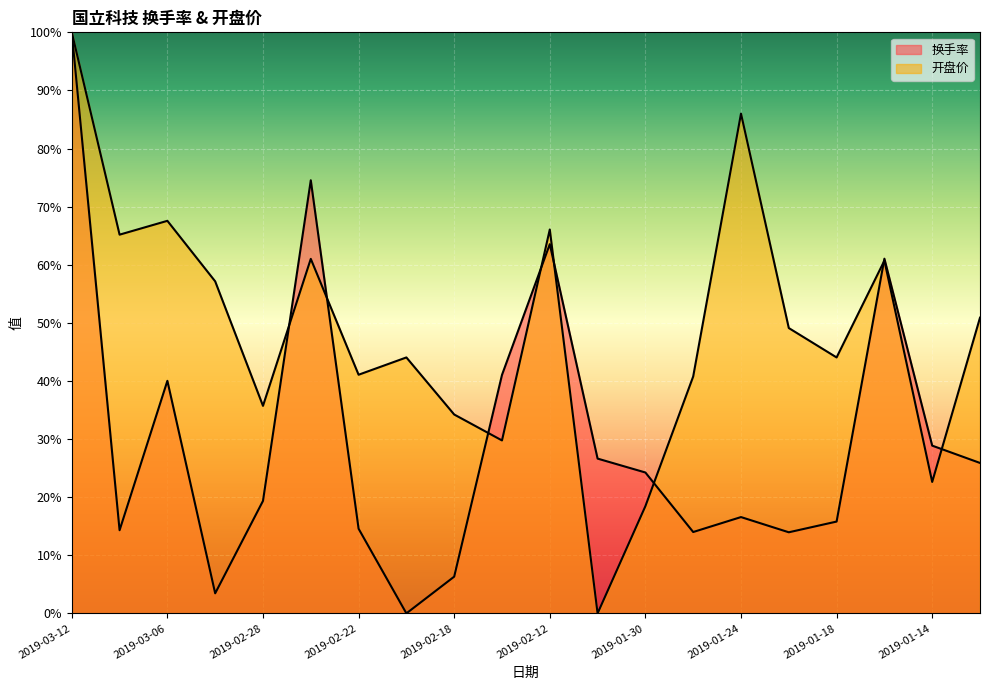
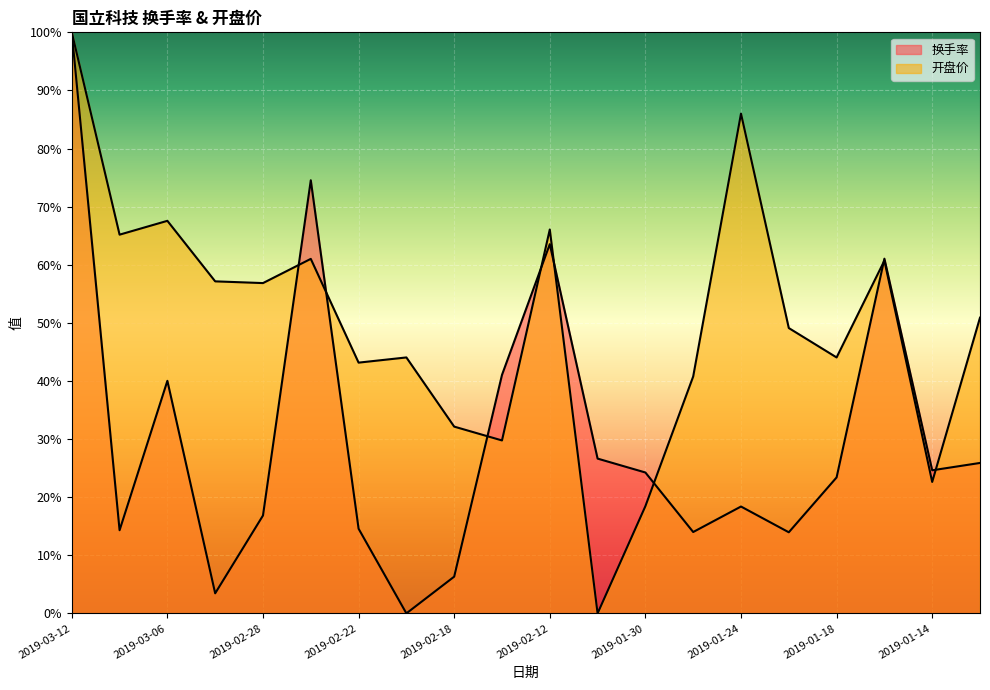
  {
    "换手率": {
      "2019-03-06": "40%",
-     "2019-02-28": "19%",
+     "2019-02-28": "17%",
      "2019-02-22": "15%",
      "2019-02-18": "6%",
      "2019-02-12": "64%",
      "2019-01-30": "24%",
-     "2019-01-24": "17%",
-     "2019-01-18": "16%",
-     "2019-01-14": "29%"
+     "2019-01-24": "18%",
+     "2019-01-18": "23%",
+     "2019-01-14": "25%"
    },
    "开盘价": {
      "2019-03-06": "68%",
-     "2019-02-28": "36%",
-     "2019-02-22": "41%",
-     "2019-02-18": "34%",
+     "2019-02-28": "57%",
+     "2019-02-22": "43%",
+     "2019-02-18": "32%",
      "2019-02-12": "66%",
      "2019-01-30": "18%",
      "2019-01-24": "86%",
      "2019-01-18": "44%",
      "2019-01-14": "23%"
    }
  }
